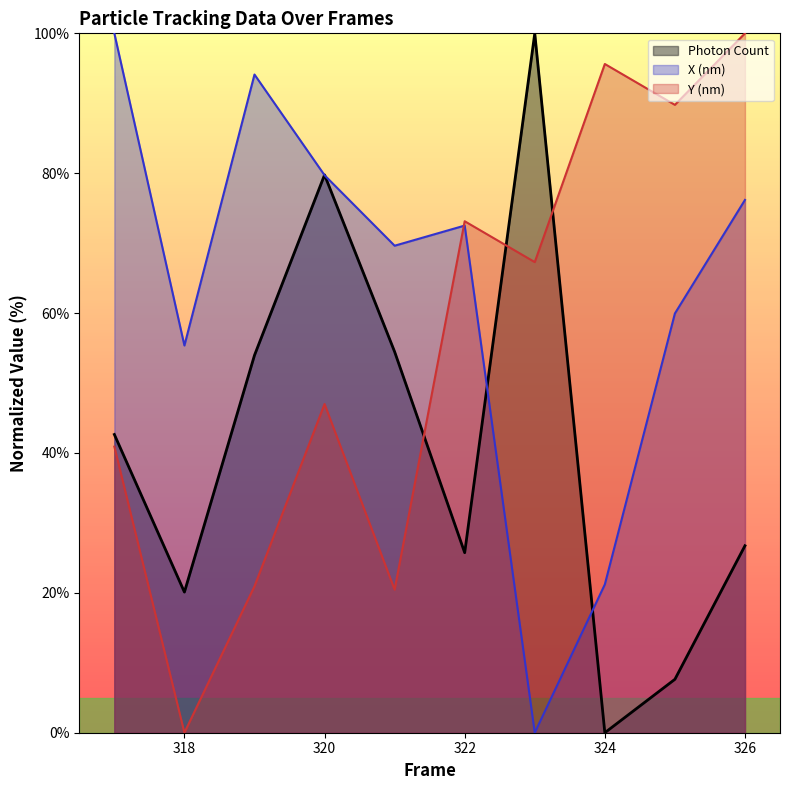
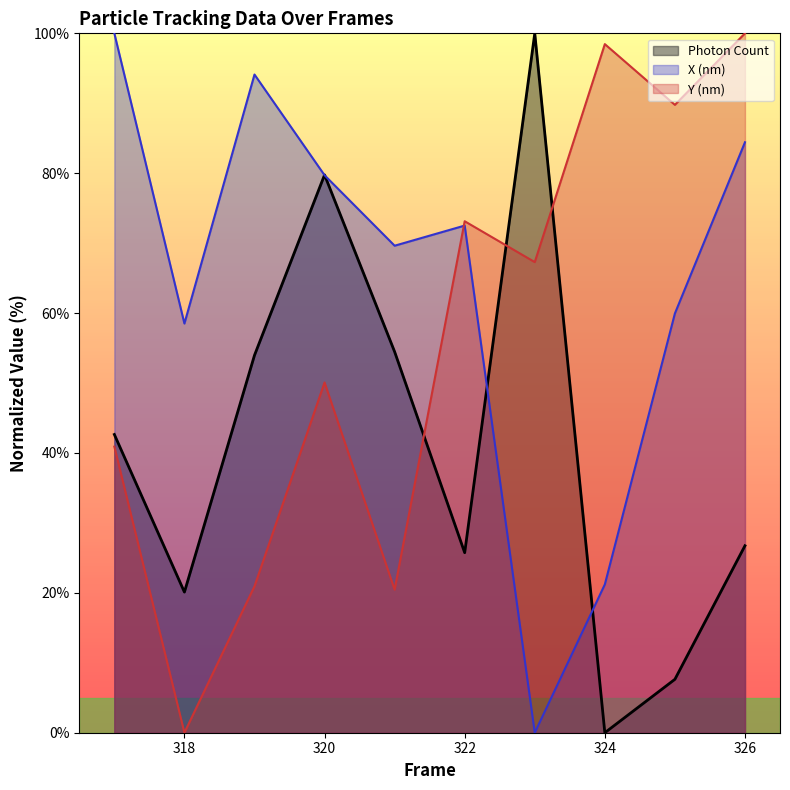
  {
    "Photon Count": {
      "318": "20%",
      "322": "26%",
      "326": "27%"
    },
    "X (nm)": {
-     "318": "55%",
+     "318": "59%",
      "322": "73%",
      "324": "21%",
-     "326": "76%"
+     "326": "84%"
    },
    "Y (nm)": {
-     "320": "47%",
+     "320": "50%",
      "322": "73%",
-     "324": "96%",
+     "324": "98%",
      "326": "100%"
    }
  }
